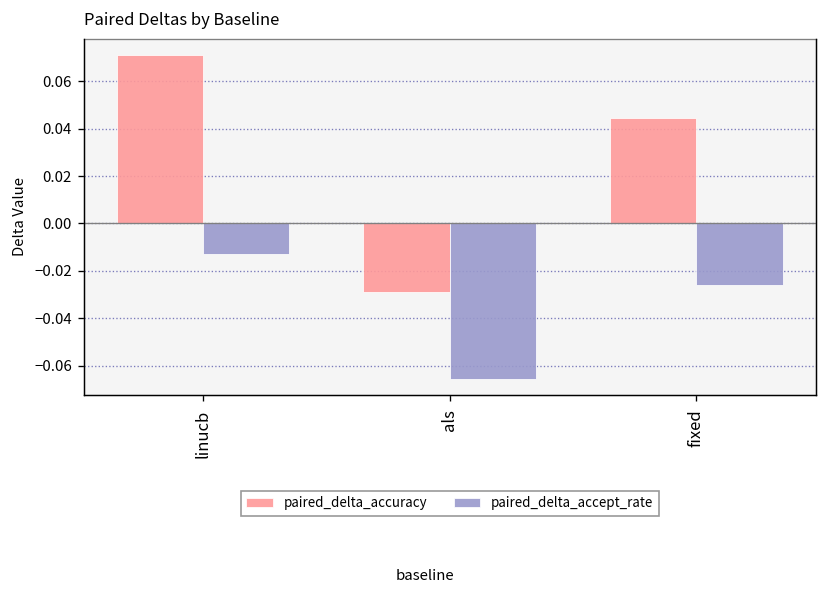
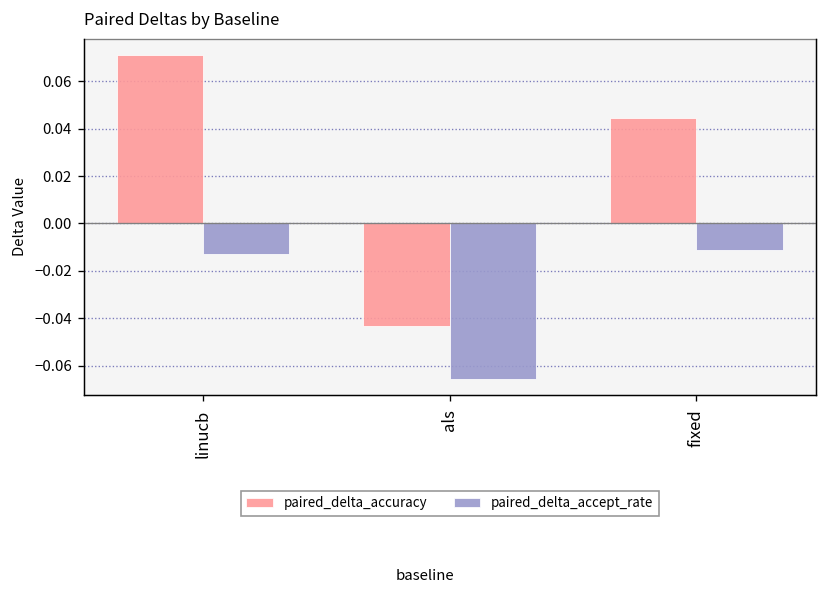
  {
    "paired_delta_accuracy": {
      "linucb": 0.071,
-     "als": -0.029,
+     "als": -0.043,
      "fixed": 0.045
    },
    "paired_delta_accept_rate": {
      "linucb": -0.013,
      "als": -0.066,
-     "fixed": -0.026
+     "fixed": -0.011
    }
  }
